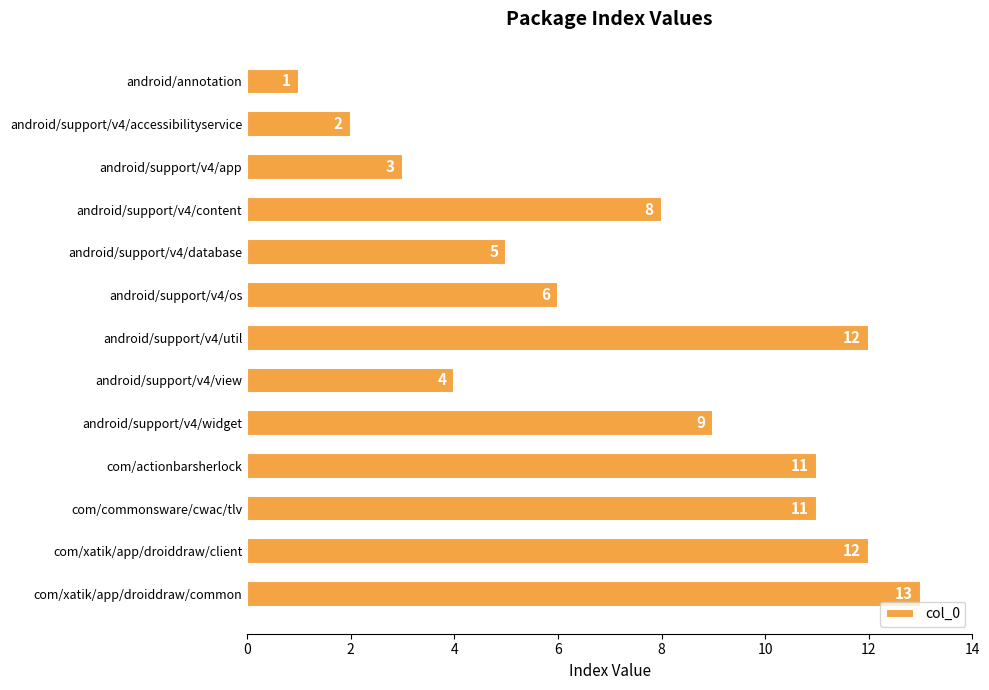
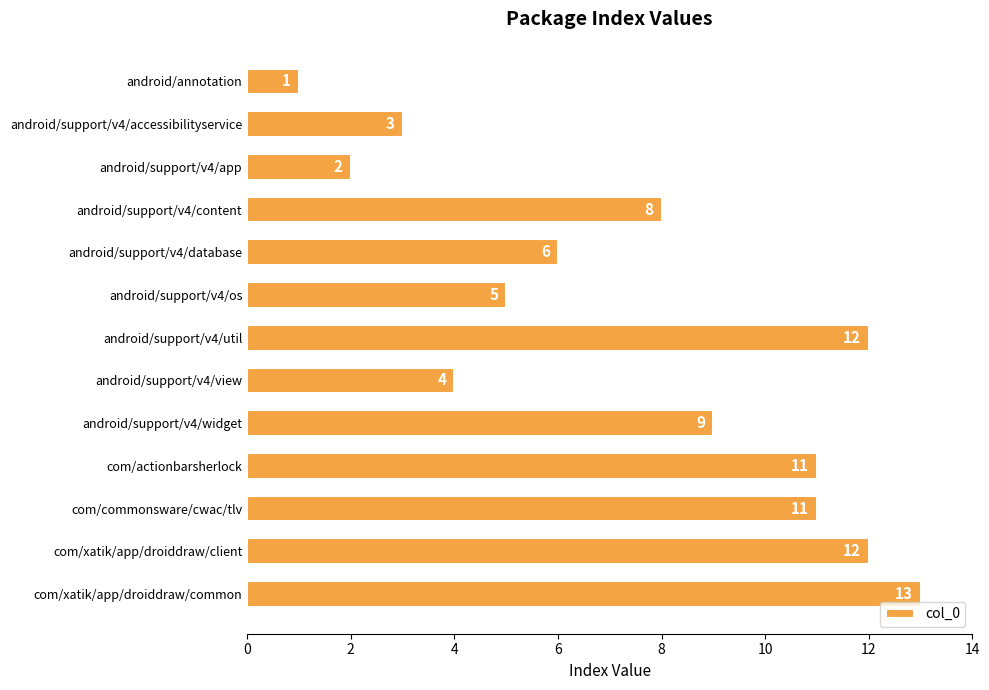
  {
    "android/annotation": 1,
-   "android/support/v4/accessibilityservice": 2,
-   "android/support/v4/app": 3,
+   "android/support/v4/accessibilityservice": 3,
+   "android/support/v4/app": 2,
    "android/support/v4/content": 8,
-   "android/support/v4/database": 5,
-   "android/support/v4/os": 6,
+   "android/support/v4/database": 6,
+   "android/support/v4/os": 5,
    "android/support/v4/util": 12,
    "android/support/v4/view": 4,
    "android/support/v4/widget": 9,
    "com/actionbarsherlock": 11,
    "com/commonsware/cwac/tlv": 11,
    "com/xatik/app/droiddraw/client": 12
  }
